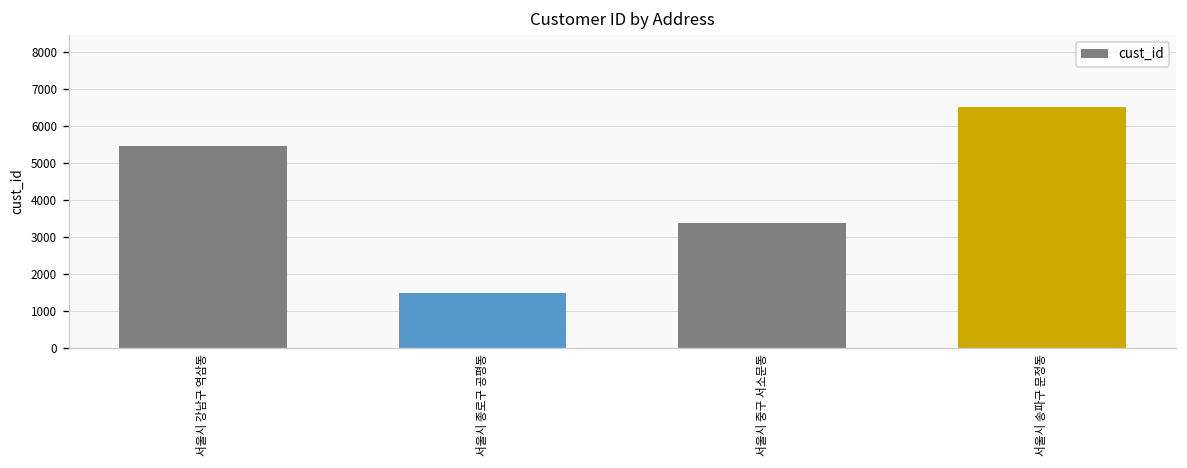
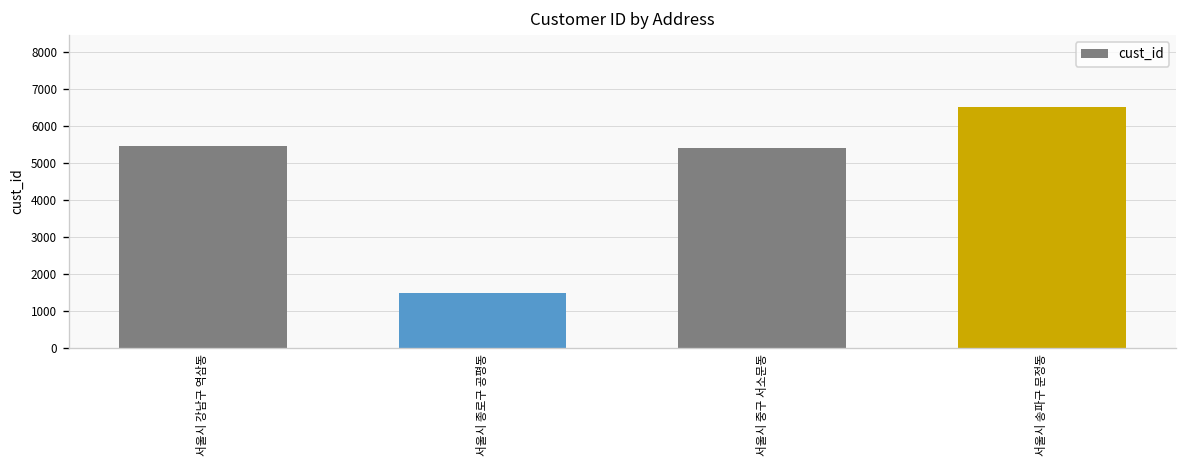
  {
    "서울시 강남구 역삼동": 5500,
    "서울시 종로구 공평동": 1500,
-   "서울시 중구 서소문동": 3400,
+   "서울시 중구 서소문동": 5400,
    "서울시 송파구 문정동": 6500
  }
